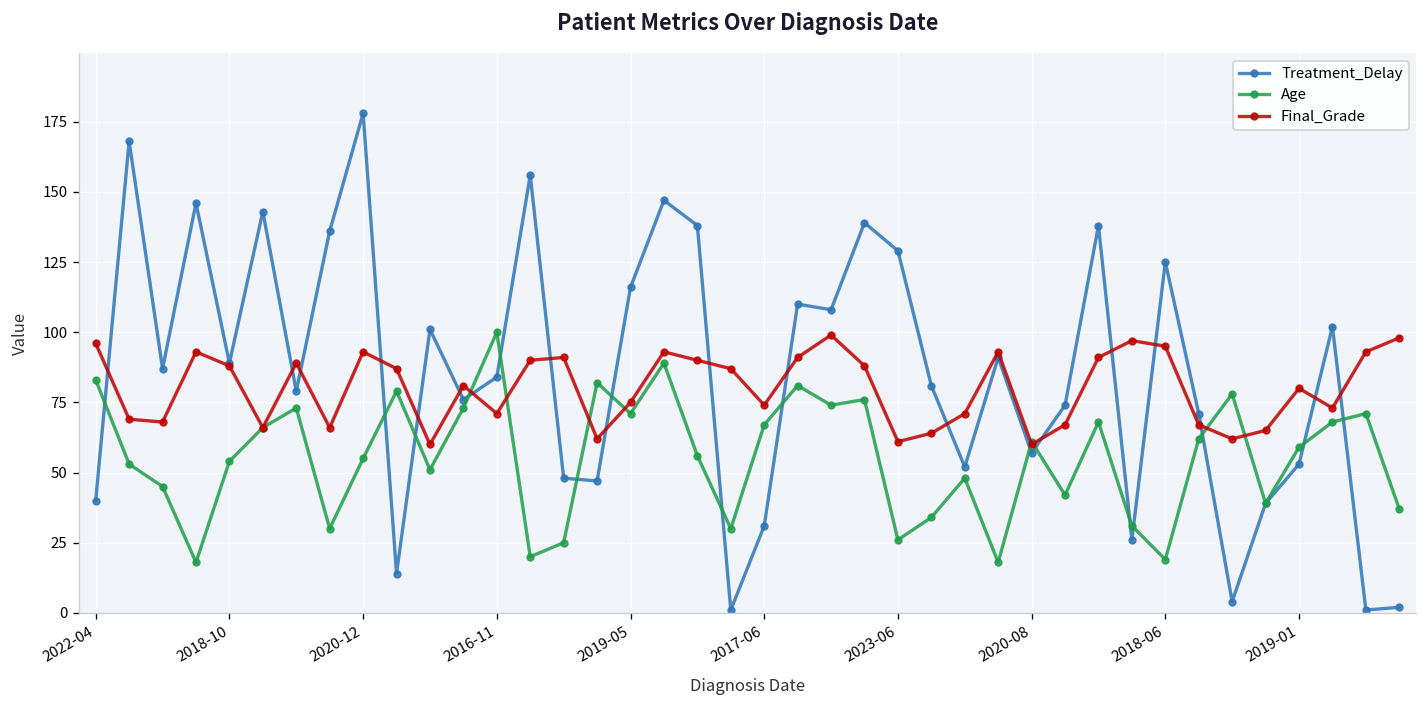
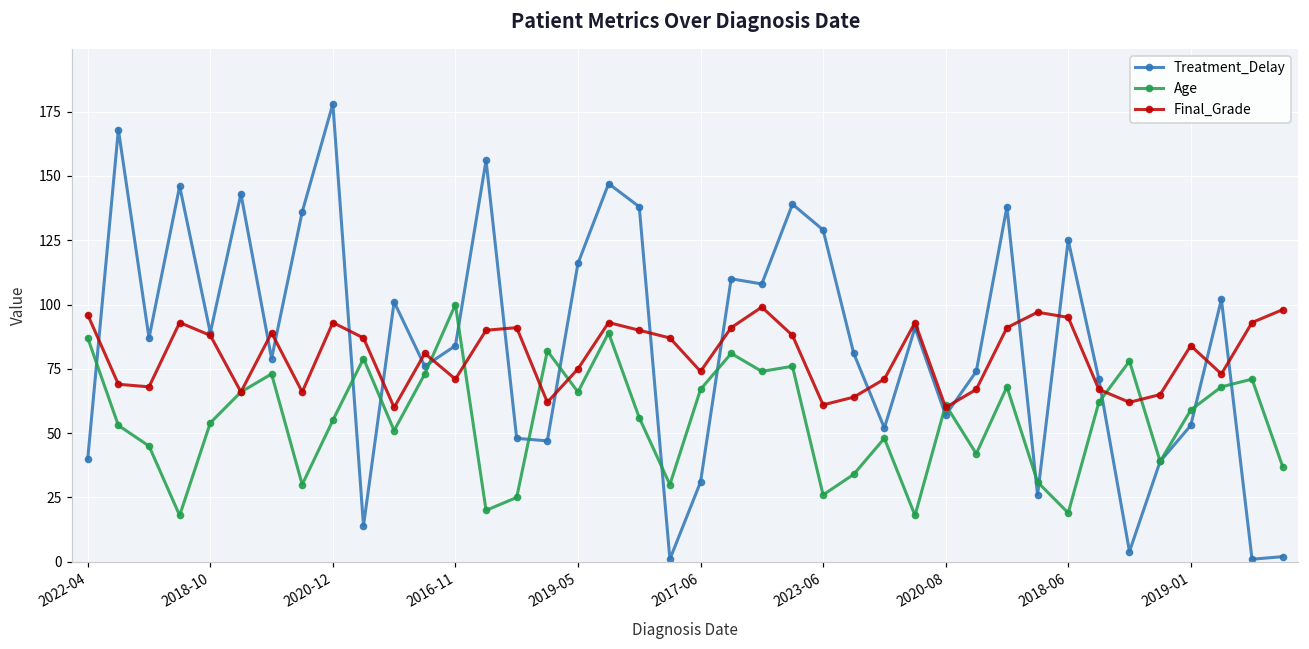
  {
    "Treatment_Delay": {
      "2022-04": 40,
      "2016-11": 84,
      "2019-05": 116,
      "2017-06": 31,
      "2023-06": 129,
      "2020-08": 57,
      "2019-01": 53
    },
    "Age": {
-     "2022-04": 83,
+     "2022-04": 87,
      "2018-10": 54,
      "2016-11": 100,
-     "2019-05": 71,
+     "2019-05": 66,
      "2017-06": 67,
      "2023-06": 26,
      "2019-01": 59
    },
    "Final_Grade": {
      "2022-04": 96,
      "2016-11": 71,
      "2019-05": 75,
      "2017-06": 74,
      "2023-06": 61,
-     "2019-01": 80
+     "2019-01": 84
    }
  }
